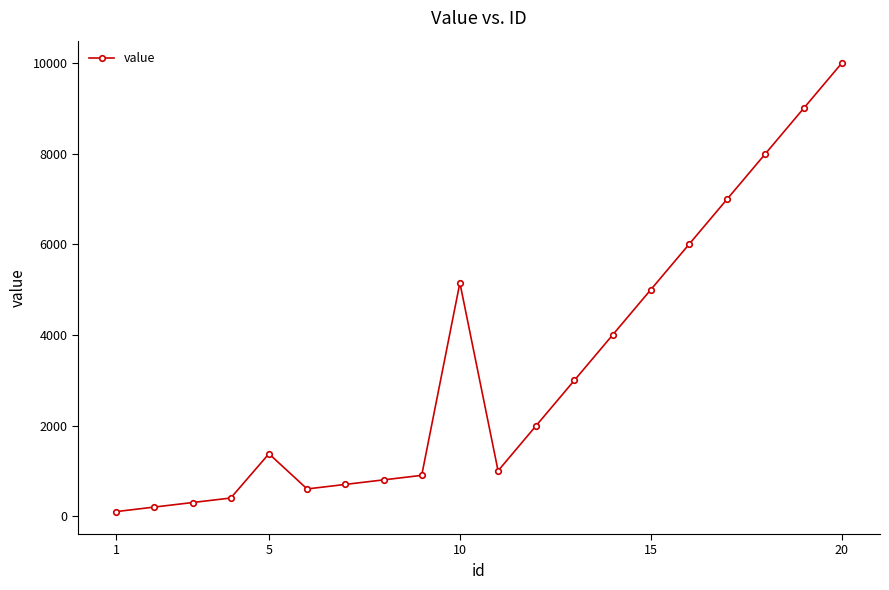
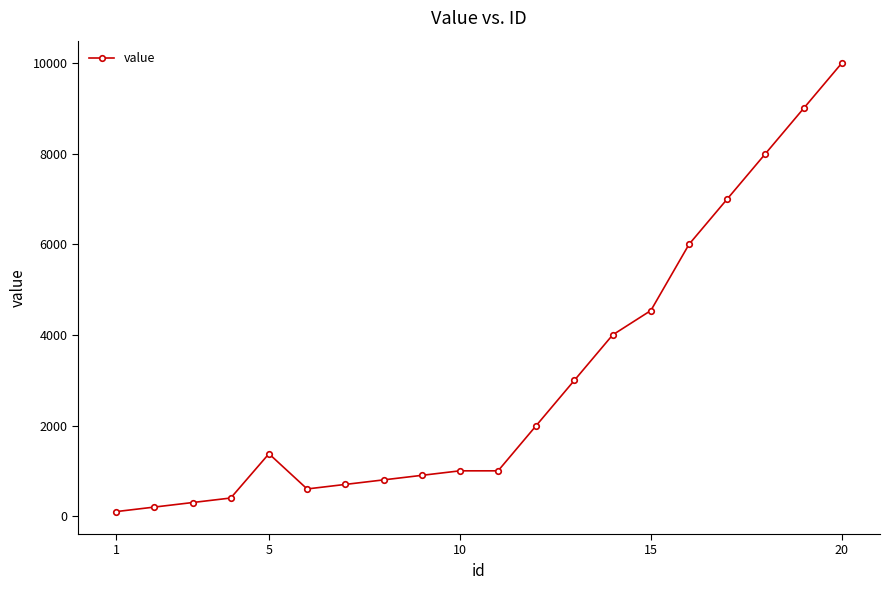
  {
    "1": 100,
    "5": 1400,
-   "10": 5100,
-   "15": 5000,
+   "10": 1000,
+   "15": 4500,
    "20": 10000
  }
